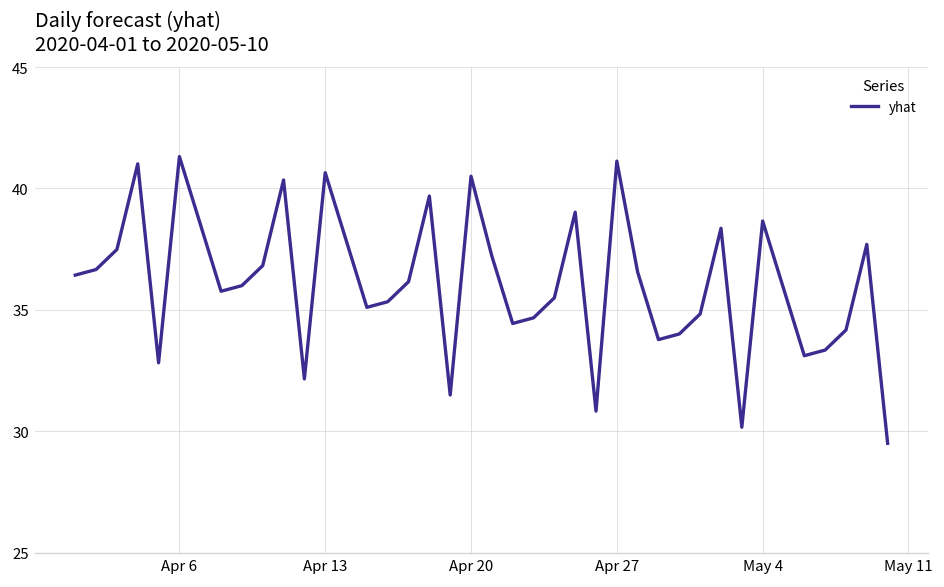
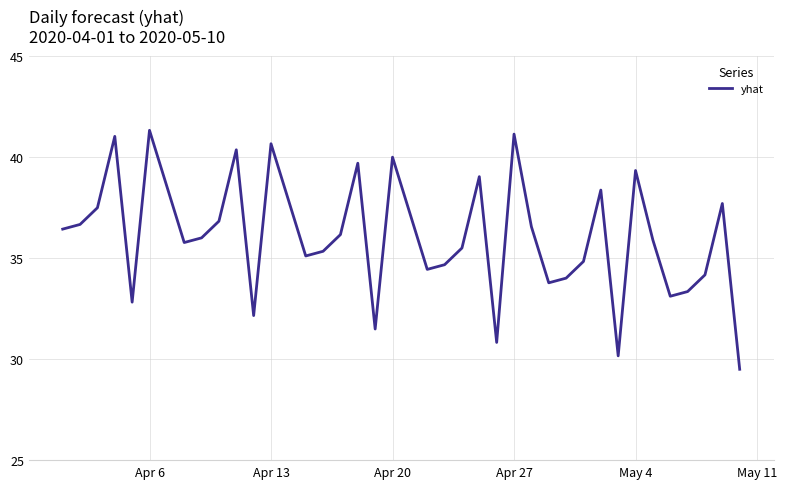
  {
    "Apr 6": 41.3,
    "Apr 13": 40.7,
-   "Apr 20": 40.5,
+   "Apr 20": 40.0,
    "Apr 27": 41.1,
-   "May 4": 38.7
+   "May 4": 39.3
  }
